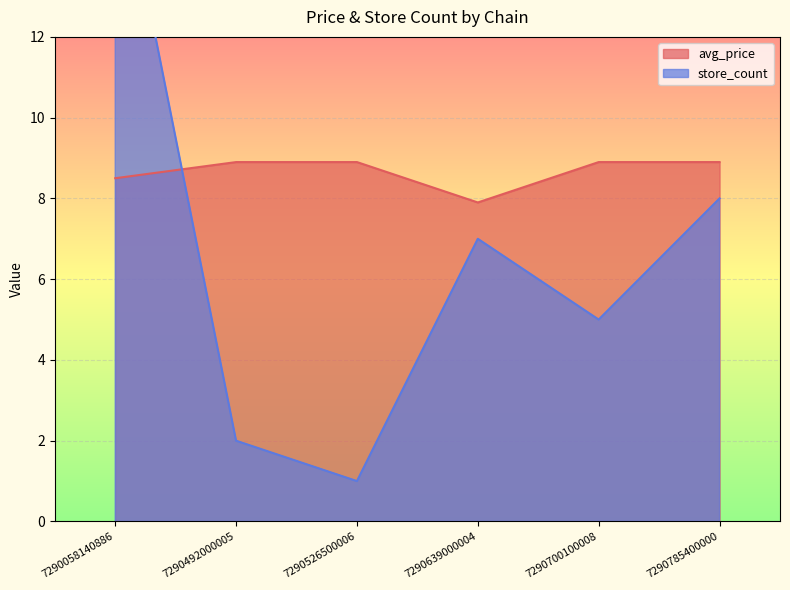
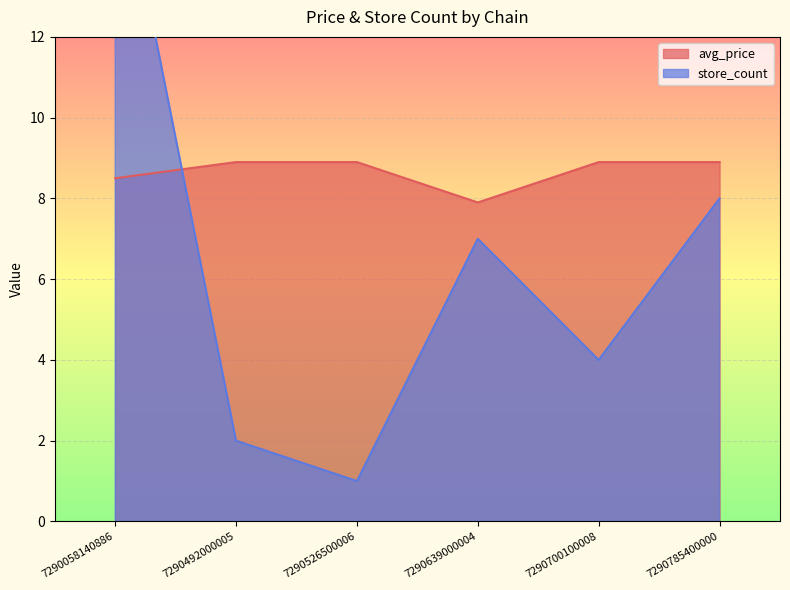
  {
    "avg_price": {
      "7290058140886": 8.5,
      "7290492000005": 8.9,
      "7290526500006": 8.9,
      "7290639000004": 7.9,
      "7290700100008": 8.9,
      "7290785400000": 8.9
    },
    "store_count": {
      "7290492000005": 2,
      "7290526500006": 1,
      "7290639000004": 7,
-     "7290700100008": 5,
+     "7290700100008": 4,
      "7290785400000": 8
    }
  }
